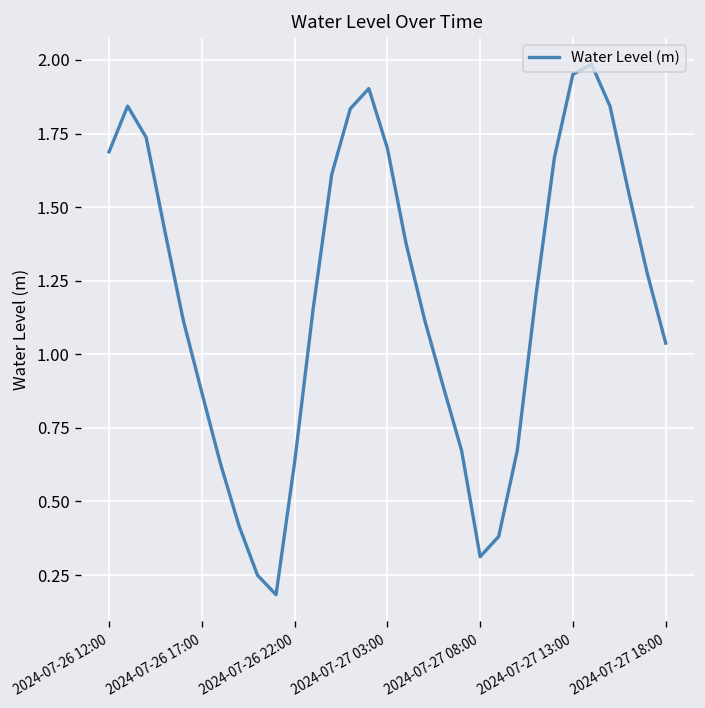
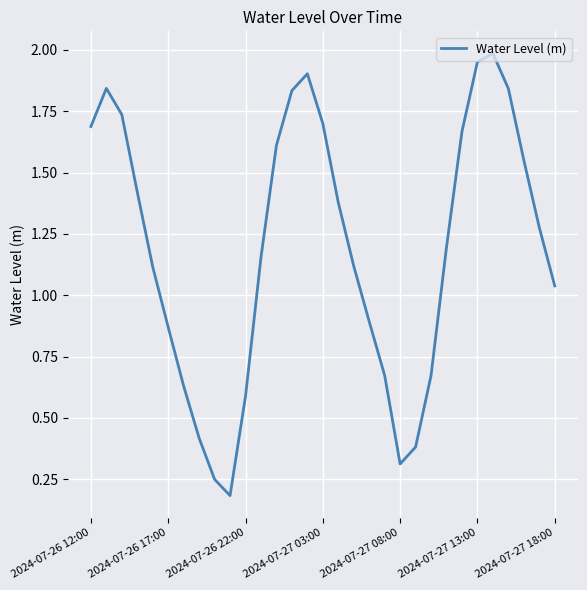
  {
    "2024-07-26 12:00": 1.69,
    "2024-07-26 17:00": 0.87,
-   "2024-07-26 22:00": 0.63,
+   "2024-07-26 22:00": 0.59,
    "2024-07-27 03:00": 1.70,
    "2024-07-27 08:00": 0.31,
    "2024-07-27 13:00": 1.95,
    "2024-07-27 18:00": 1.04
  }
